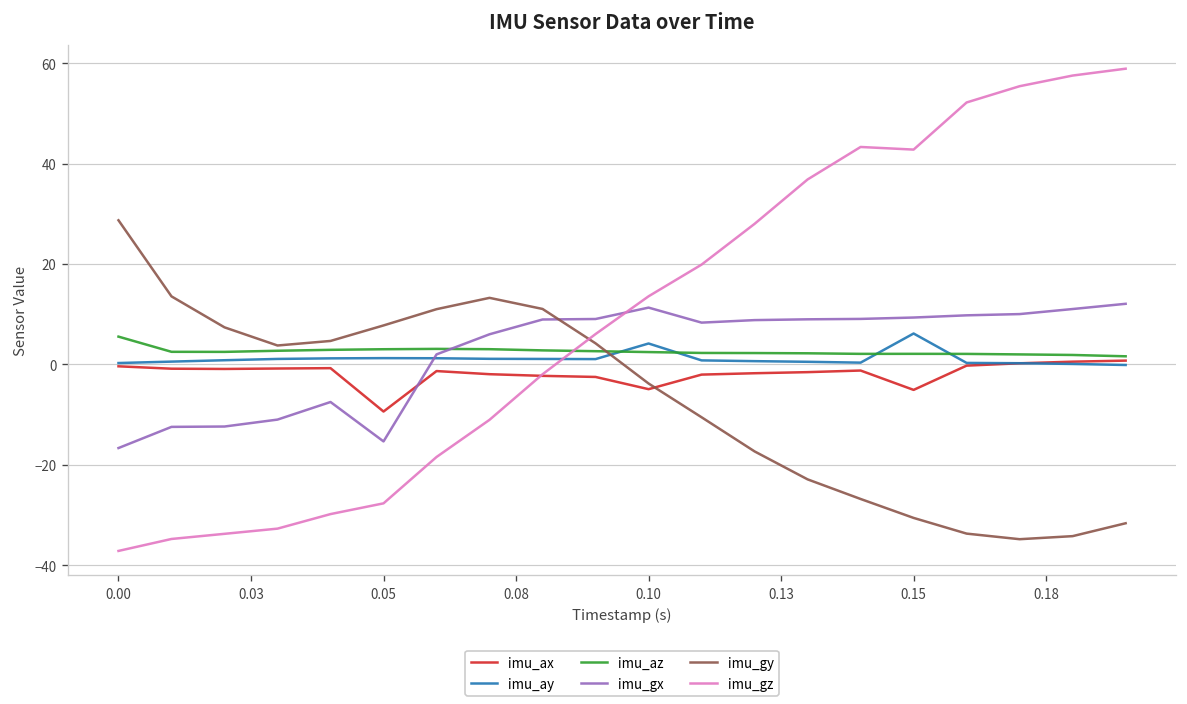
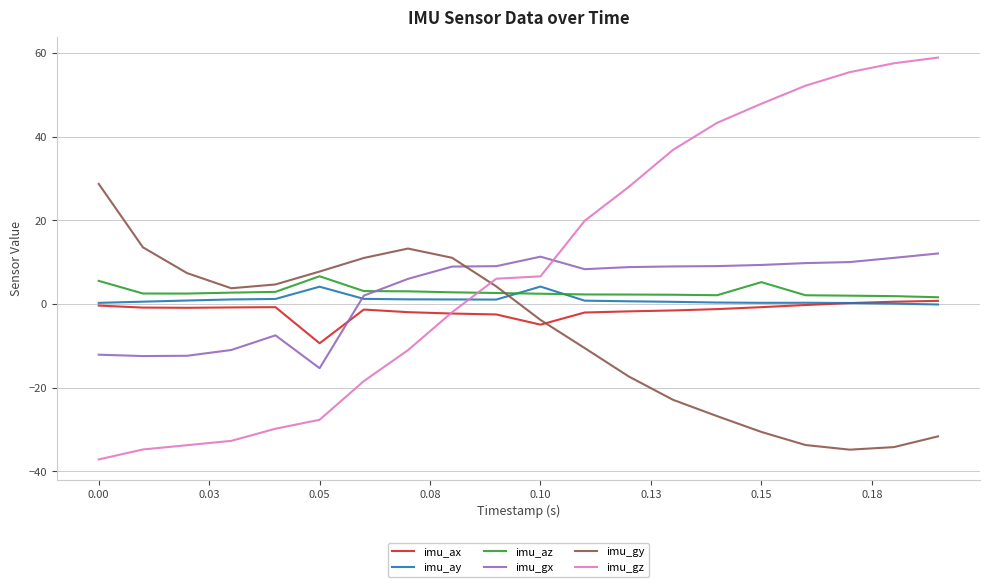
  {
    "imu_ax": {
      "0.00": 0,
      "0.05": -9,
      "0.10": -5,
-     "0.15": -5
+     "0.15": -1
    },
    "imu_ay": {
      "0.00": 0,
-     "0.05": 1,
+     "0.05": 4,
      "0.10": 4,
-     "0.15": 6
+     "0.15": 0
    },
    "imu_az": {
      "0.00": 6,
-     "0.05": 3,
+     "0.05": 7,
      "0.10": 2,
-     "0.15": 2
+     "0.15": 5
    },
    "imu_gx": {
-     "0.00": -17,
+     "0.00": -12,
      "0.05": -15,
      "0.10": 11,
      "0.15": 9
    },
    "imu_gy": {
      "0.00": 29,
      "0.05": 8,
      "0.10": -4,
      "0.15": -31
    },
    "imu_gz": {
      "0.00": -37,
      "0.05": -28,
-     "0.10": 14,
-     "0.15": 43
+     "0.10": 7,
+     "0.15": 48
    }
  }
